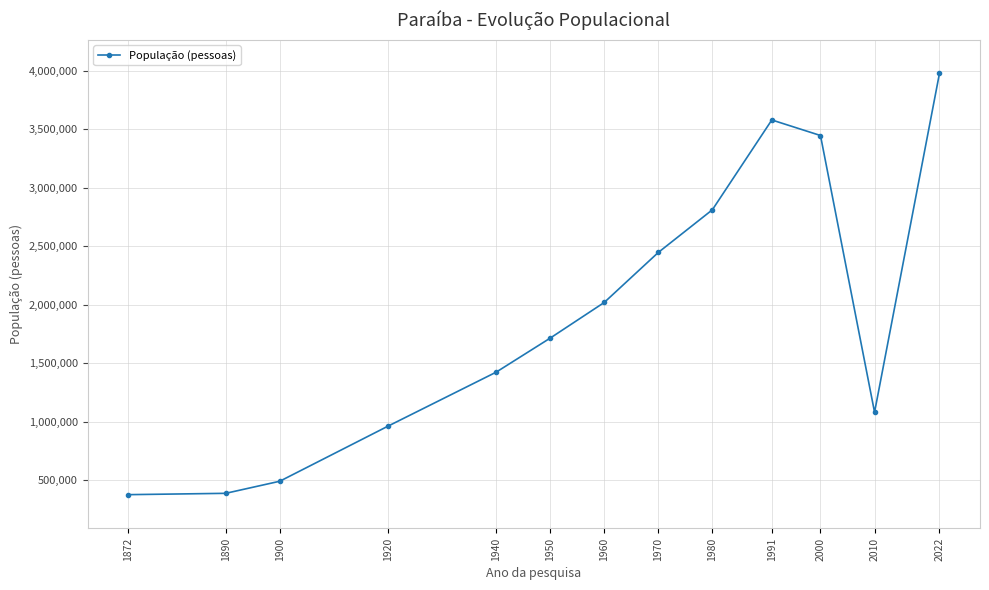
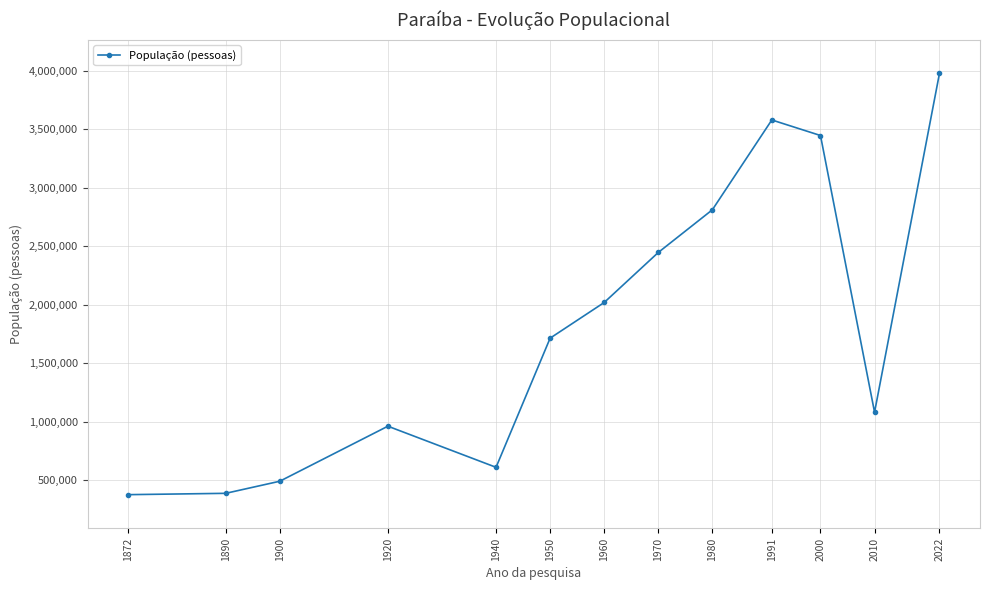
  {
    "1872": "380,000",
    "1890": "390,000",
    "1900": "490,000",
    "1920": "960,000",
-   "1940": "1,420,000",
+   "1940": "610,000",
    "1950": "1,710,000",
    "1960": "2,020,000",
    "1970": "2,450,000",
    "1980": "2,810,000",
    "1991": "3,580,000",
    "2000": "3,440,000",
    "2010": "1,080,000",
    "2022": "3,970,000"
  }
